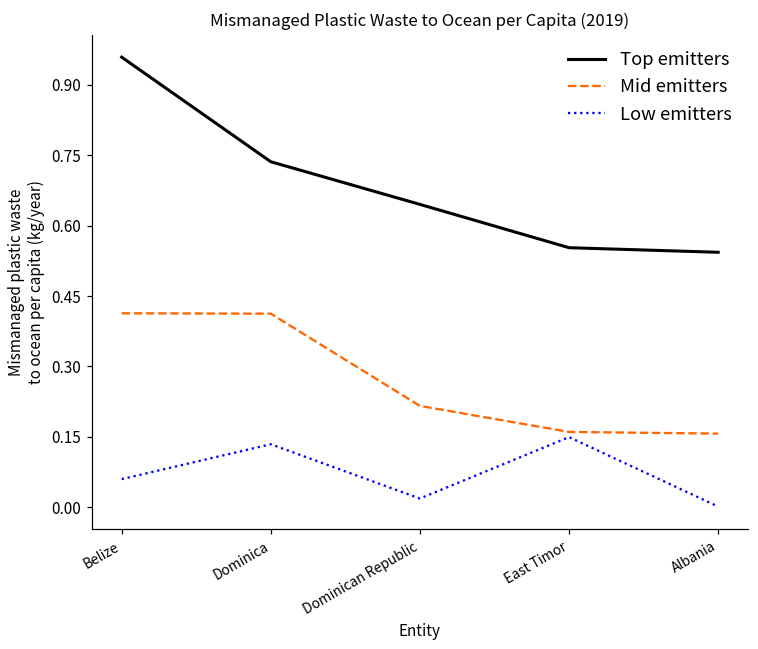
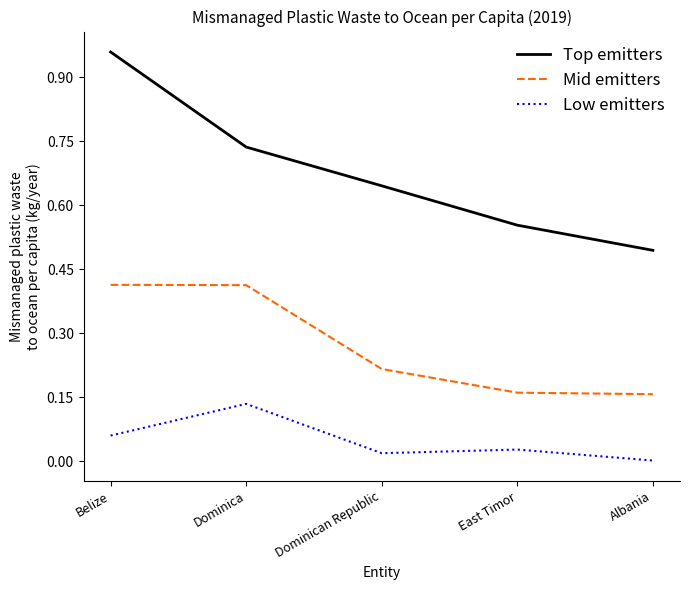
  {
    "Top emitters": {
      "Belize": 0.96,
      "Dominica": 0.74,
      "Dominican Republic": 0.65,
      "East Timor": 0.55,
-     "Albania": 0.54
+     "Albania": 0.49
    },
    "Mid emitters": {
      "Belize": 0.41,
      "Dominica": 0.41,
      "Dominican Republic": 0.22,
      "East Timor": 0.16,
      "Albania": 0.16
    },
    "Low emitters": {
      "Belize": 0.06,
      "Dominica": 0.13,
      "Dominican Republic": 0.02,
-     "East Timor": 0.15,
+     "East Timor": 0.03,
      "Albania": 0.00
    }
  }
